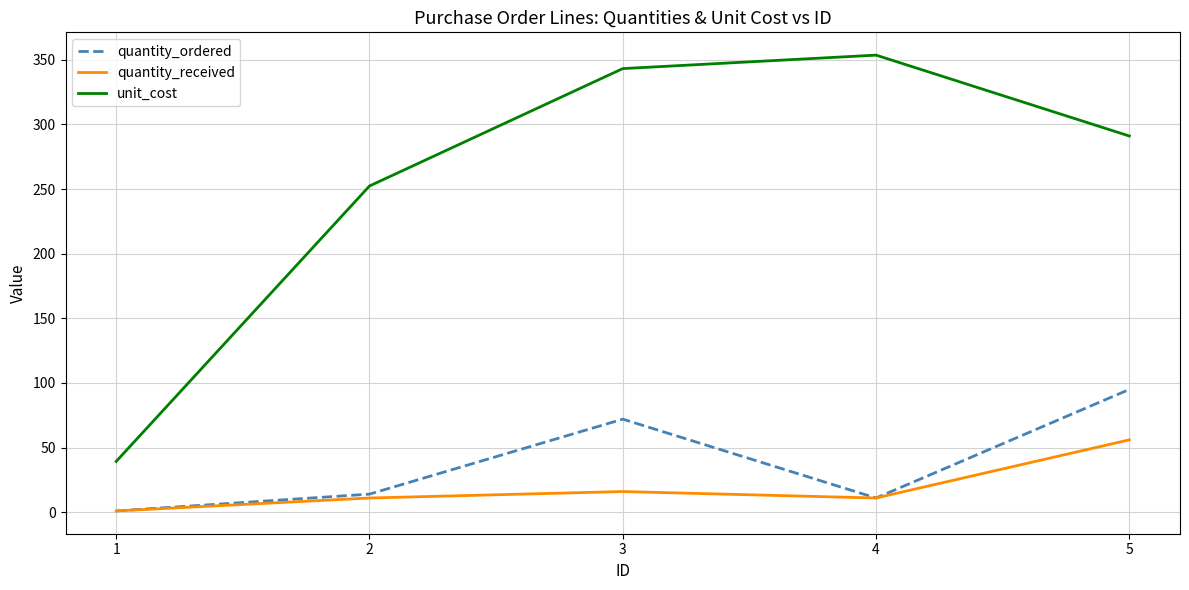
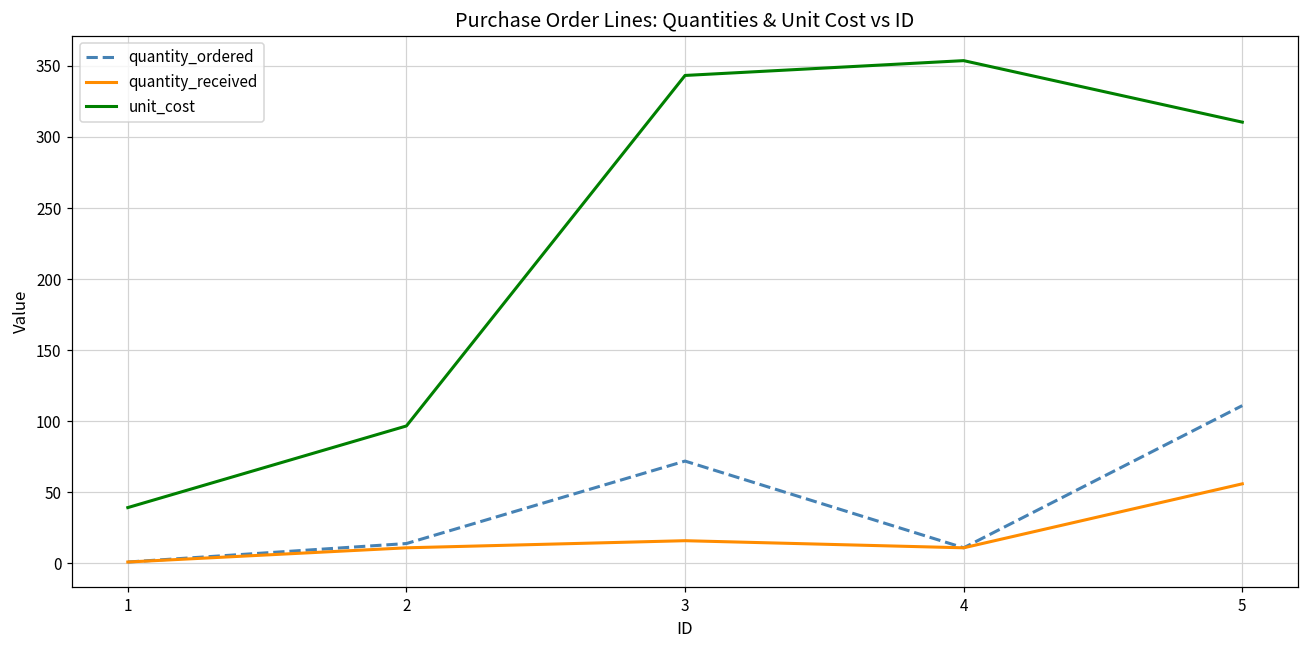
  {
    "quantity_ordered": {
      "2": 14,
      "3": 72,
-     "5": 95
+     "5": 111
    },
    "quantity_received": {
      "2": 11,
      "3": 16,
      "5": 56
    },
    "unit_cost": {
      "1": 39,
-     "2": 252,
+     "2": 97,
      "3": 343,
      "4": 354,
-     "5": 291
+     "5": 310
    }
  }
